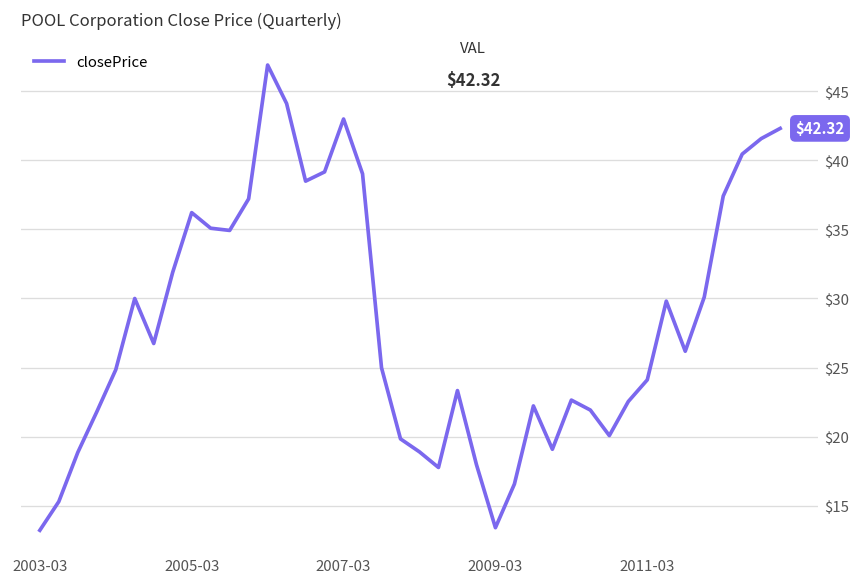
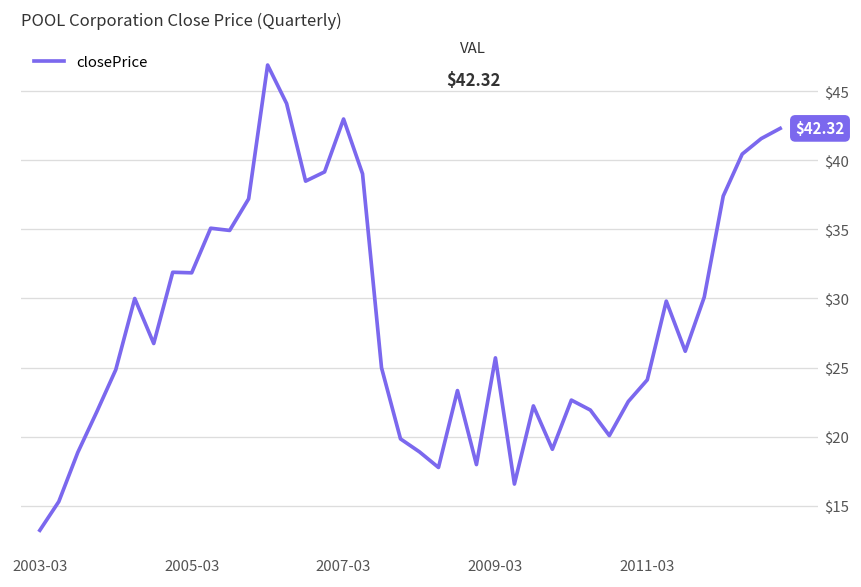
  {
    "2003-03": "$13.2",
-   "2005-03": "$36.2",
+   "2005-03": "$31.9",
    "2007-03": "$43.0",
-   "2009-03": "$13.4",
+   "2009-03": "$25.7",
    "2011-03": "$24.1"
  }
